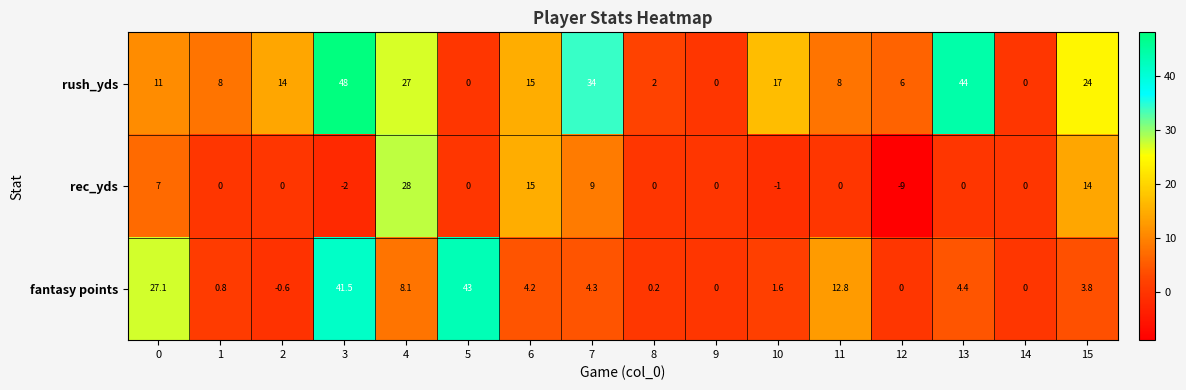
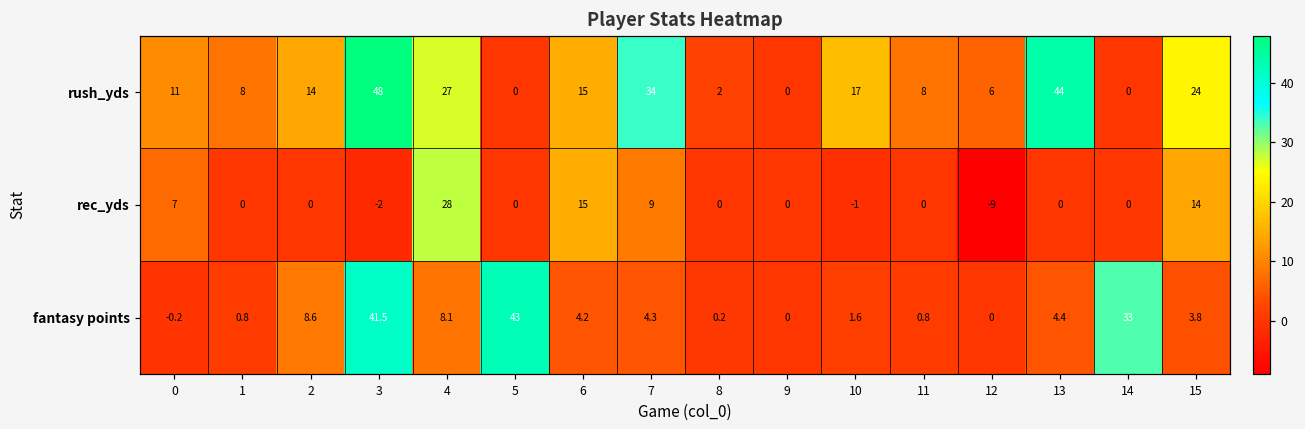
  {
    "rush_yds": {
      "0": 11,
      "1": 8,
      "2": 14,
      "3": 48,
      "4": 27,
      "5": 0,
      "6": 15,
      "7": 34,
      "8": 2,
      "9": 0,
      "10": 17,
      "11": 8,
      "12": 6,
      "13": 44,
      "14": 0,
      "15": 24
    },
    "rec_yds": {
      "0": 7,
      "1": 0,
      "2": 0,
      "3": -2,
      "4": 28,
      "5": 0,
      "6": 15,
      "7": 9,
      "8": 0,
      "9": 0,
      "10": -1,
      "11": 0,
      "12": -9,
      "13": 0,
      "14": 0,
      "15": 14
    },
    "fantasy points": {
-     "0": 27.1,
+     "0": -0.2,
      "1": 0.8,
-     "2": -0.6,
+     "2": 8.6,
      "3": 41.5,
      "4": 8.1,
      "5": 43,
      "6": 4.2,
      "7": 4.3,
      "8": 0.2,
      "9": 0,
      "10": 1.6,
-     "11": 12.8,
+     "11": 0.8,
      "12": 0,
      "13": 4.4,
-     "14": 0,
+     "14": 33,
      "15": 3.8
    }
  }
